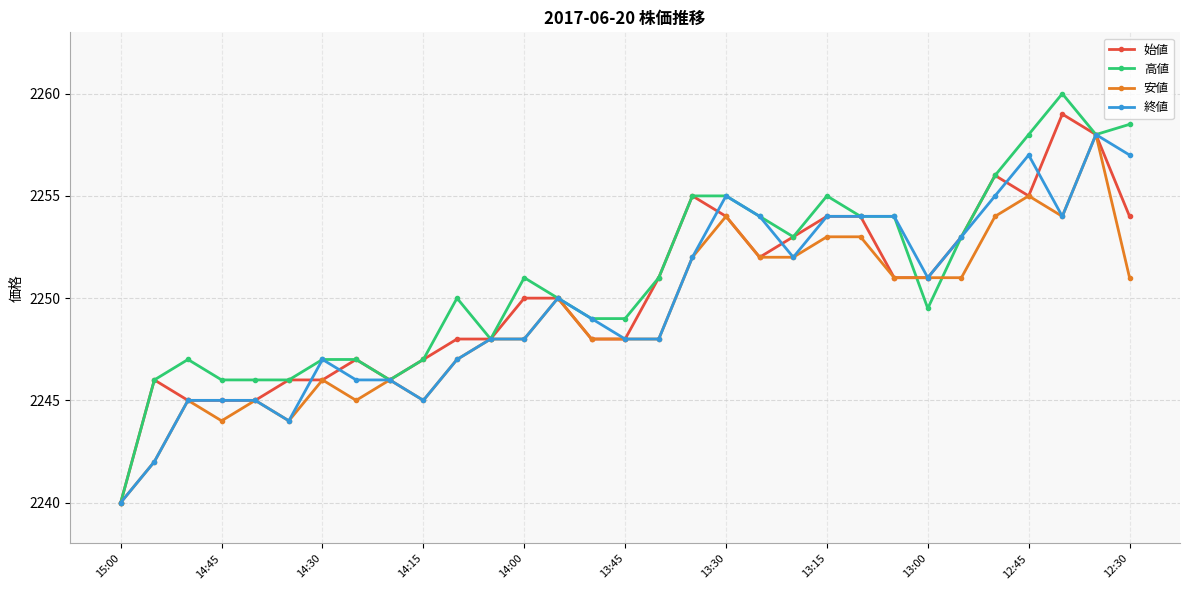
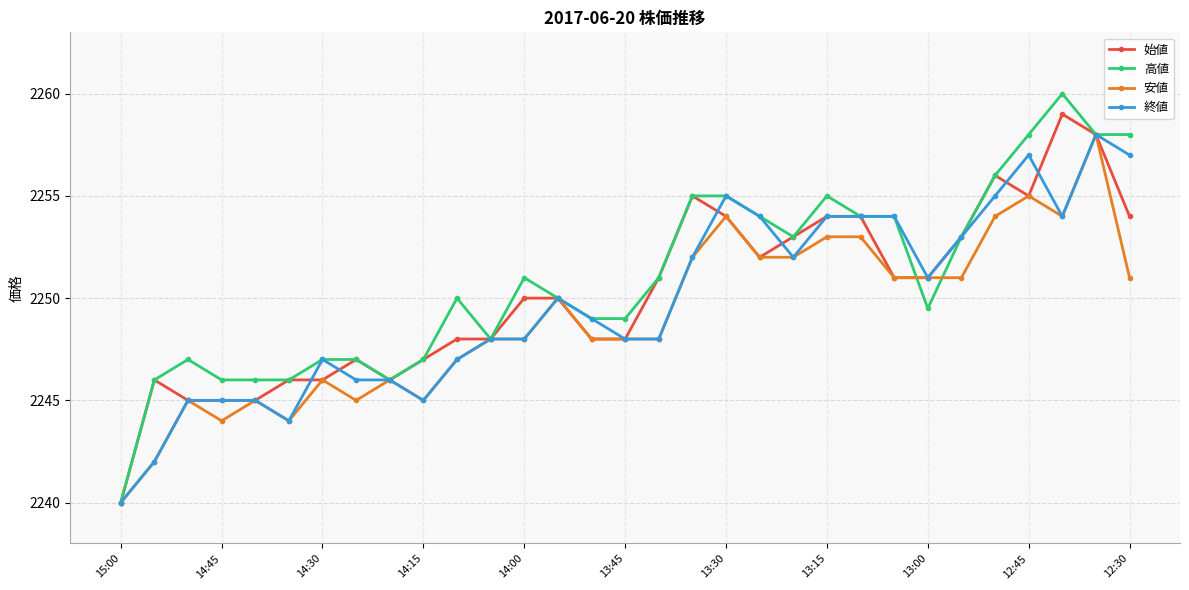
  {
    "高値": {
      "14:45": 2246.0,
      "14:00": 2251.0,
      "13:45": 2249.0,
      "13:15": 2255.0,
      "13:00": 2249.5,
      "12:45": 2258.0,
-     "12:30": 2258.5
+     "12:30": 2258.0
    },
    "終値": {
      "12:45": 2257.0,
      "12:30": 2257.0
    }
  }
